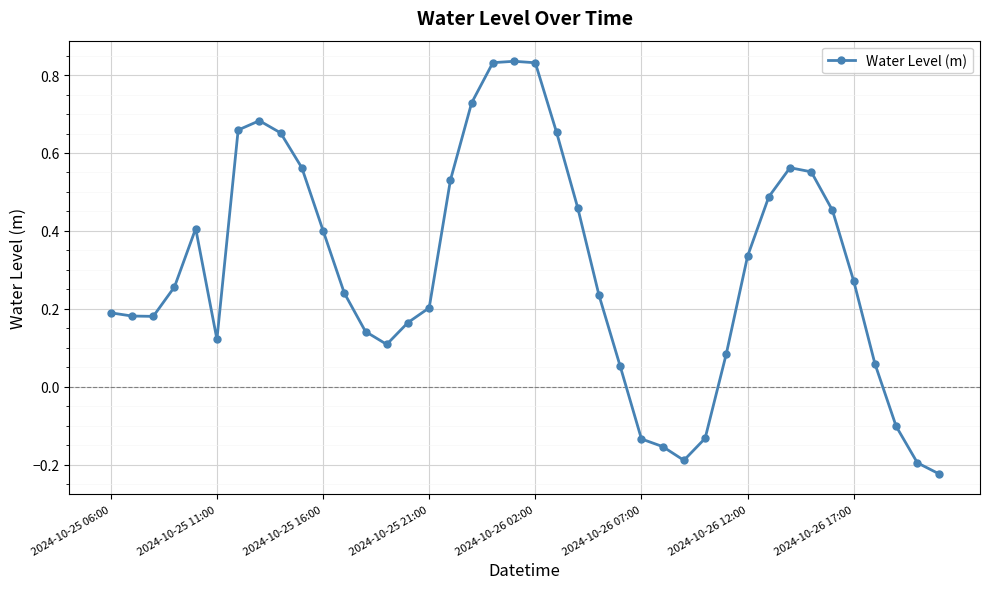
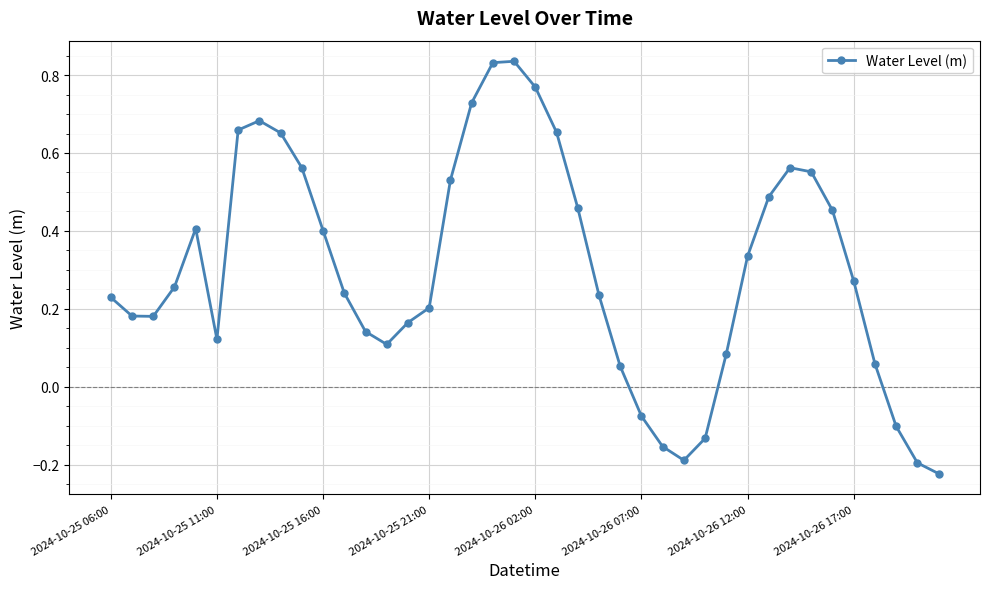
  {
-   "2024-10-25 06:00": 0.19,
+   "2024-10-25 06:00": 0.23,
    "2024-10-25 11:00": 0.12,
    "2024-10-25 16:00": 0.40,
    "2024-10-25 21:00": 0.20,
-   "2024-10-26 02:00": 0.83,
-   "2024-10-26 07:00": -0.13,
+   "2024-10-26 02:00": 0.77,
+   "2024-10-26 07:00": -0.08,
    "2024-10-26 12:00": 0.33,
    "2024-10-26 17:00": 0.27
  }
